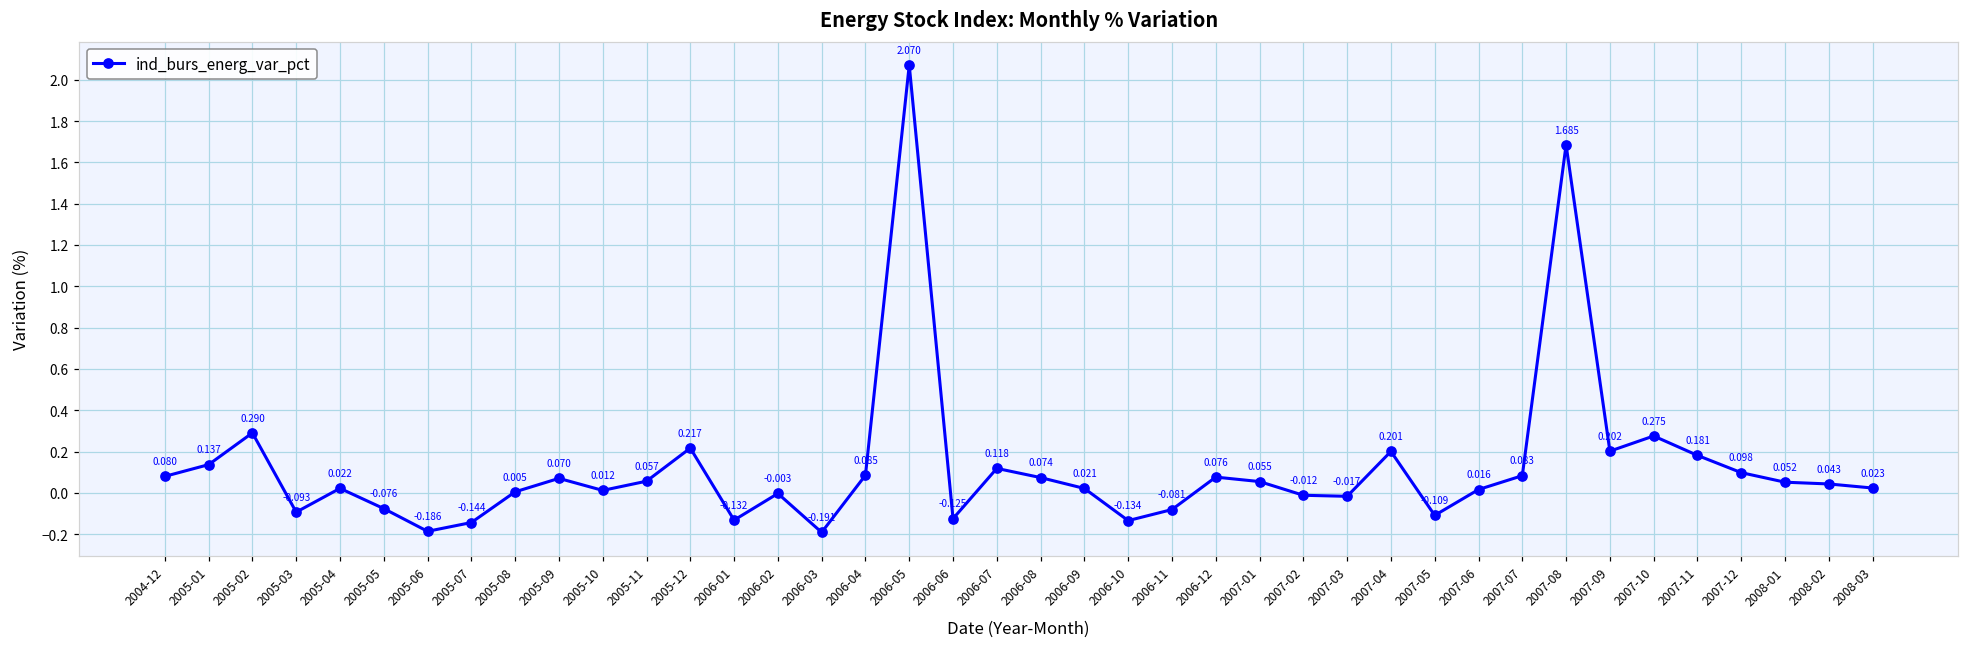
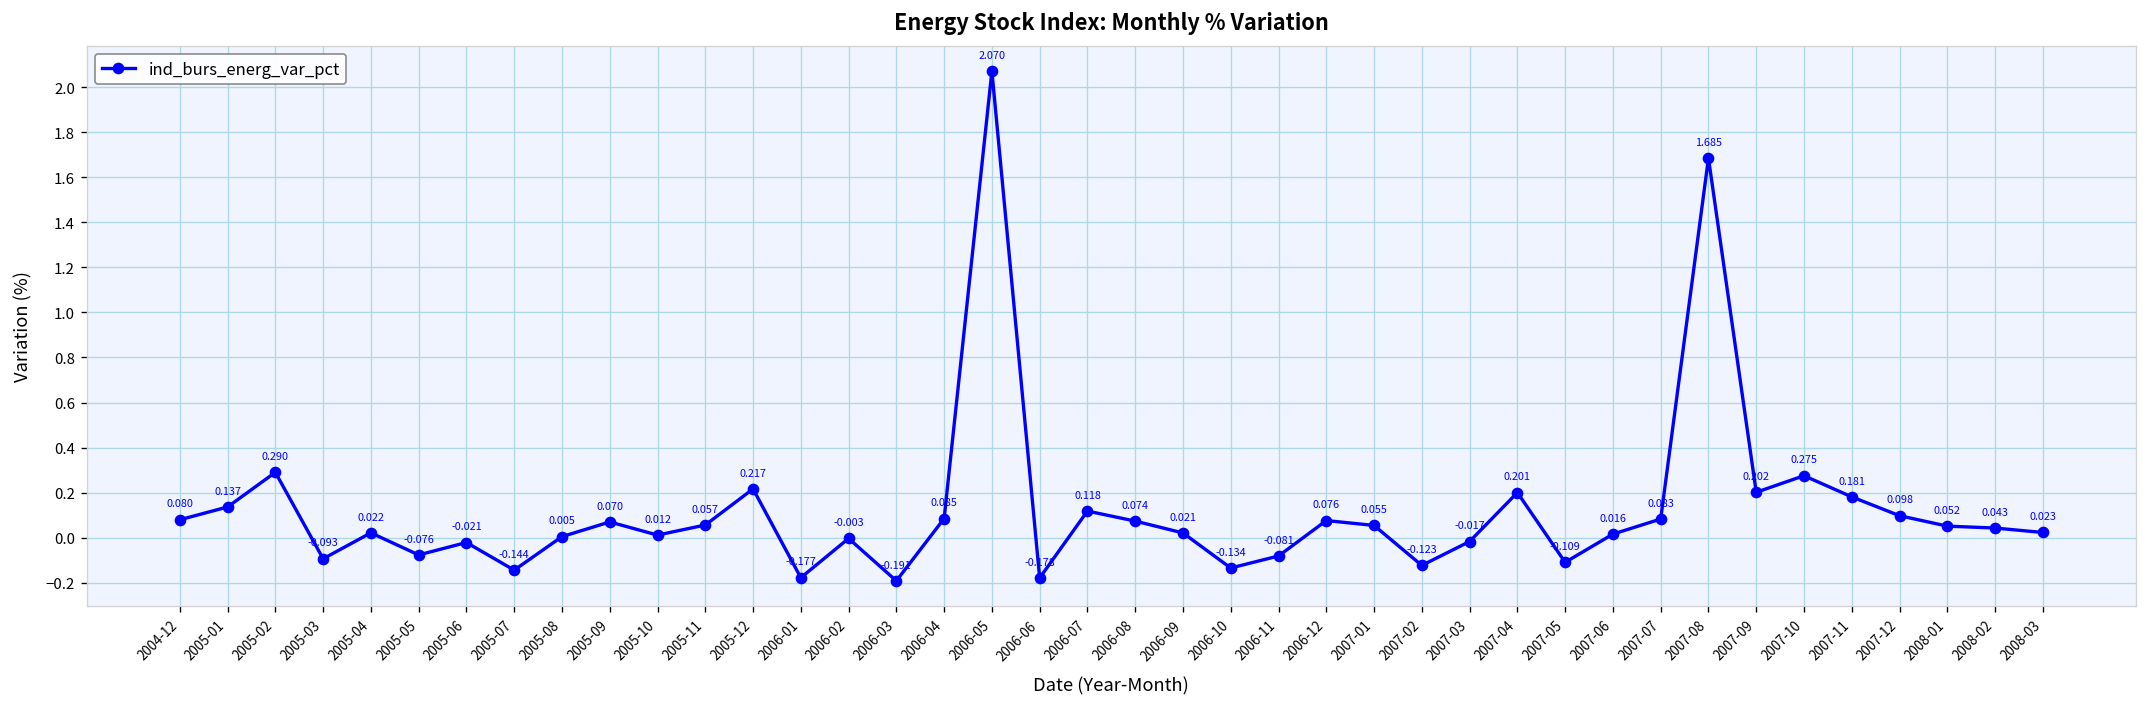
  {
    "2004-12": 0.080,
    "2005-01": 0.137,
    "2005-02": 0.290,
    "2005-03": -0.093,
    "2005-04": 0.022,
    "2005-05": -0.076,
-   "2005-06": -0.186,
+   "2005-06": -0.021,
    "2005-07": -0.144,
    "2005-08": 0.005,
    "2005-09": 0.070,
    "2005-10": 0.012,
    "2005-11": 0.057,
    "2005-12": 0.217,
-   "2006-01": -0.132,
+   "2006-01": -0.177,
    "2006-02": -0.003,
    "2006-03": -0.191,
    "2006-04": 0.085,
    "2006-05": 2.070,
-   "2006-06": -0.125,
+   "2006-06": -0.178,
    "2006-07": 0.118,
    "2006-08": 0.074,
    "2006-09": 0.021,
    "2006-10": -0.134,
    "2006-11": -0.081,
    "2006-12": 0.076,
    "2007-01": 0.055,
-   "2007-02": -0.012,
+   "2007-02": -0.123,
    "2007-03": -0.017,
    "2007-04": 0.201,
    "2007-05": -0.109,
    "2007-06": 0.016,
    "2007-07": 0.083,
    "2007-08": 1.685,
    "2007-09": 0.202,
    "2007-10": 0.275,
    "2007-11": 0.181,
    "2007-12": 0.098,
    "2008-01": 0.052,
    "2008-02": 0.043,
    "2008-03": 0.023
  }
